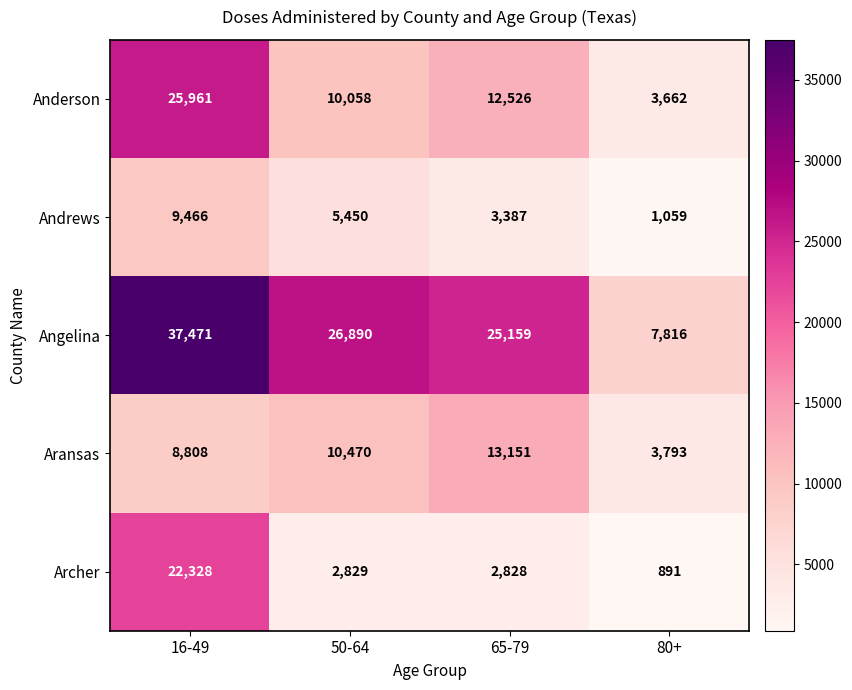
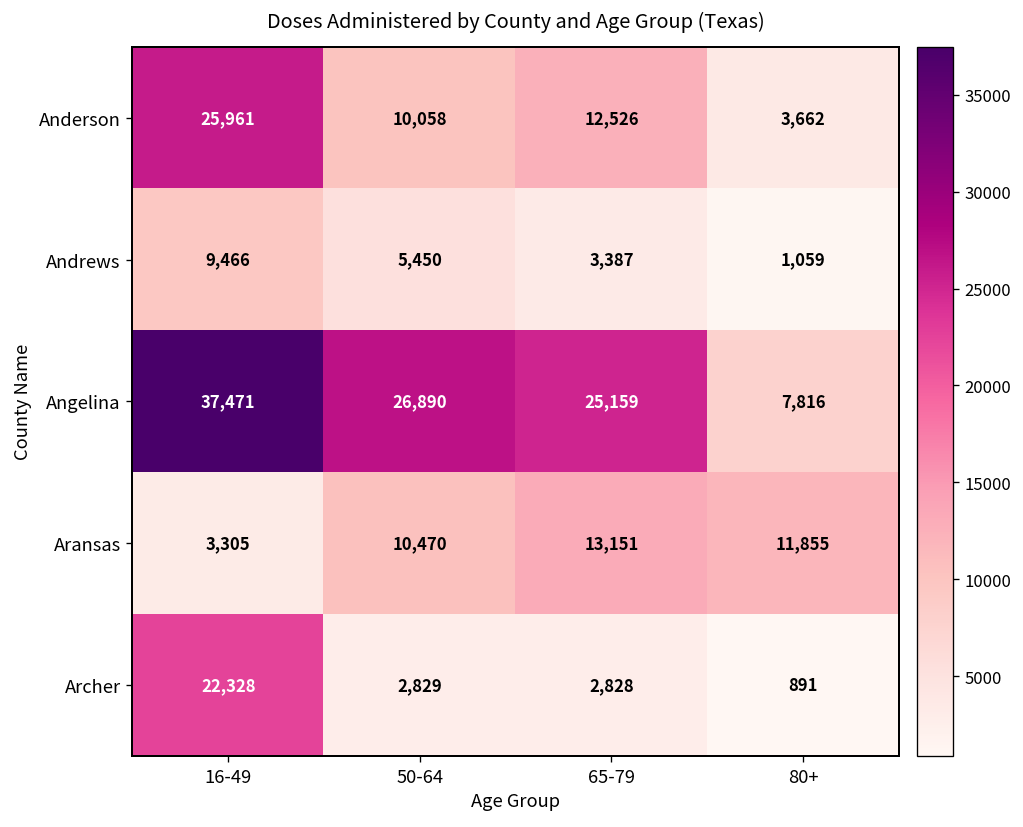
  {
    "Anderson": {
      "16-49": "25,961",
      "50-64": "10,058",
      "65-79": "12,526",
      "80+": "3,662"
    },
    "Andrews": {
      "16-49": "9,466",
      "50-64": "5,450",
      "65-79": "3,387",
      "80+": "1,059"
    },
    "Angelina": {
      "16-49": "37,471",
      "50-64": "26,890",
      "65-79": "25,159",
      "80+": "7,816"
    },
    "Aransas": {
-     "16-49": "8,808",
+     "16-49": "3,305",
      "50-64": "10,470",
      "65-79": "13,151",
-     "80+": "3,793"
+     "80+": "11,855"
    },
    "Archer": {
      "16-49": "22,328",
      "50-64": "2,829",
      "65-79": "2,828",
      "80+": "891"
    }
  }
